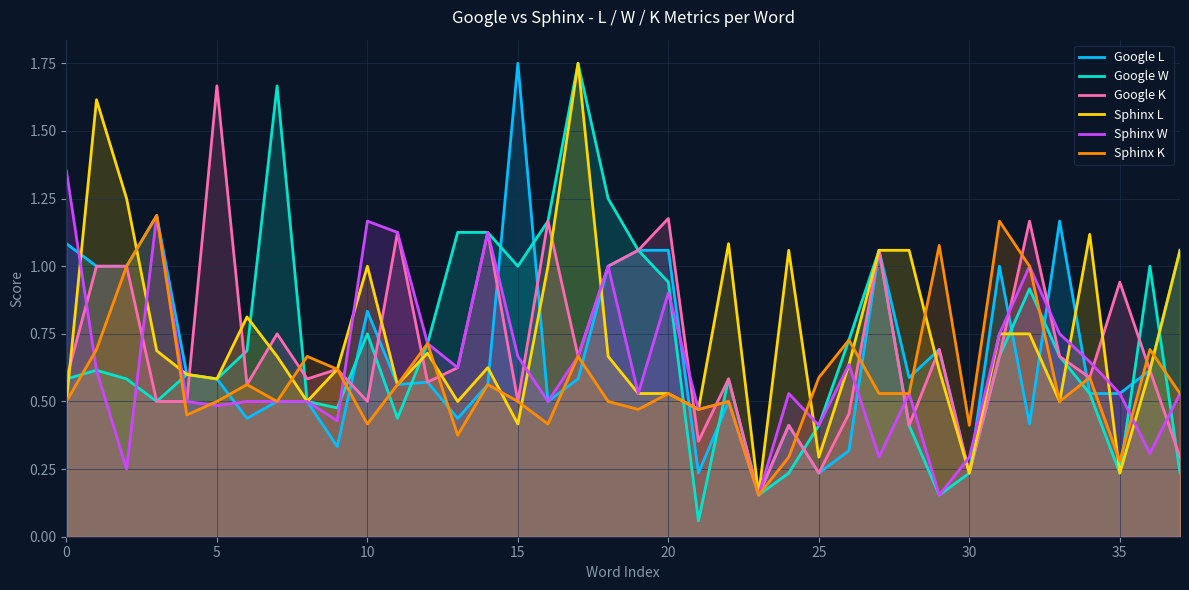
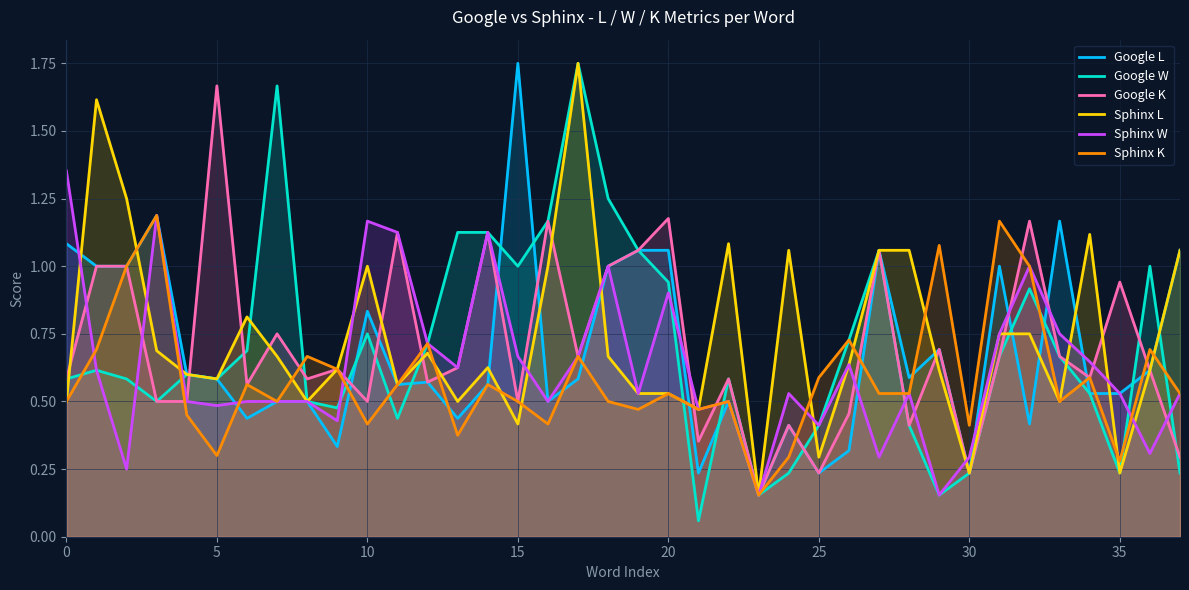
  {
    "Google L": {
      "0": 1.08,
      "10": 0.83,
      "15": 1.75,
      "20": 1.06
    },
    "Google W": {
      "10": 0.75,
      "15": 1.0,
      "20": 0.94
    },
    "Google K": {
      "5": 1.67,
      "10": 0.5,
      "20": 1.18,
      "35": 0.94
    },
    "Sphinx L": {
      "10": 1.0,
      "15": 0.42,
      "25": 0.3
    },
    "Sphinx W": {
      "0": 1.35,
      "5": 0.48,
      "10": 1.17,
      "15": 0.67,
      "20": 0.9,
      "30": 0.3
    },
    "Sphinx K": {
-     "5": 0.5,
+     "5": 0.3,
      "10": 0.42,
      "25": 0.59,
      "30": 0.41,
      "35": 0.28
    }
  }
